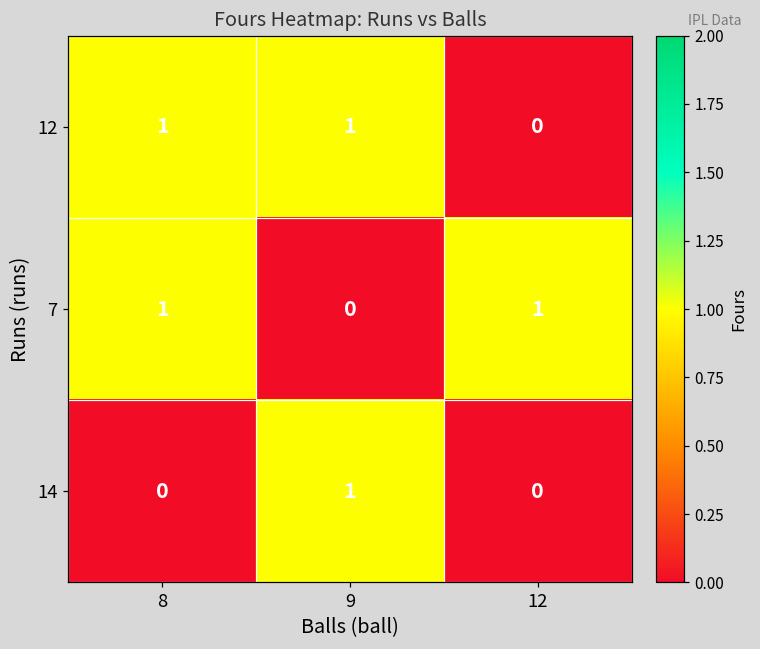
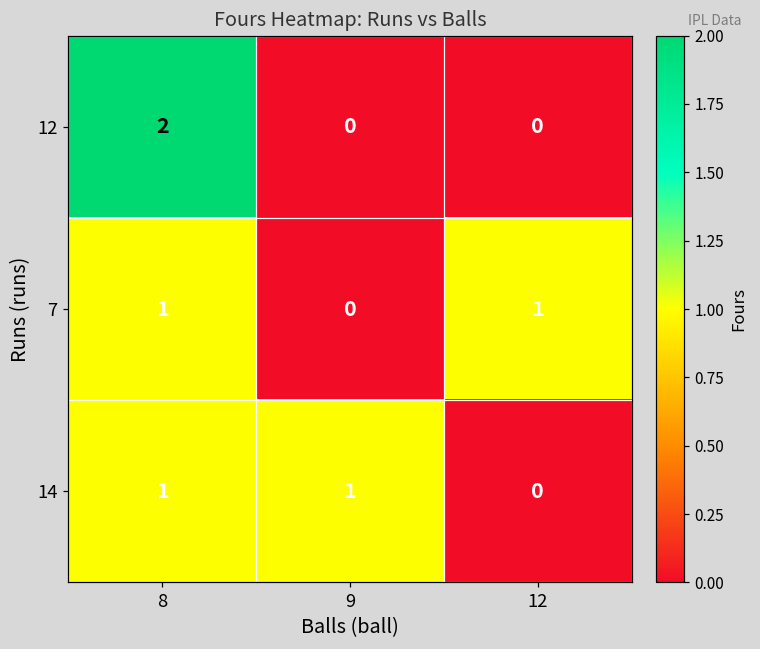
  {
    "12": {
-     "8": 1,
-     "9": 1,
+     "8": 2,
+     "9": 0,
      "12": 0
    },
    "7": {
      "8": 1,
      "9": 0,
      "12": 1
    },
    "14": {
-     "8": 0,
+     "8": 1,
      "9": 1,
      "12": 0
    }
  }
